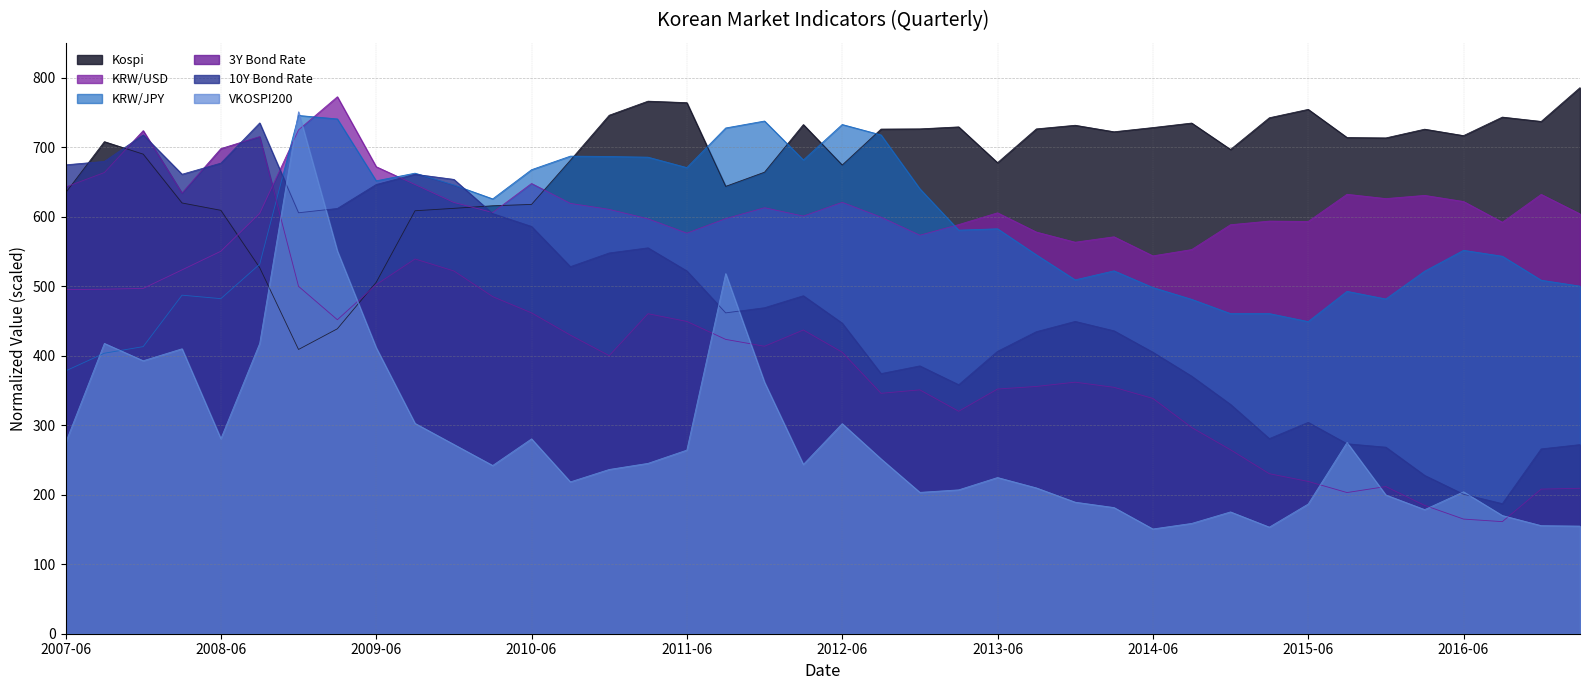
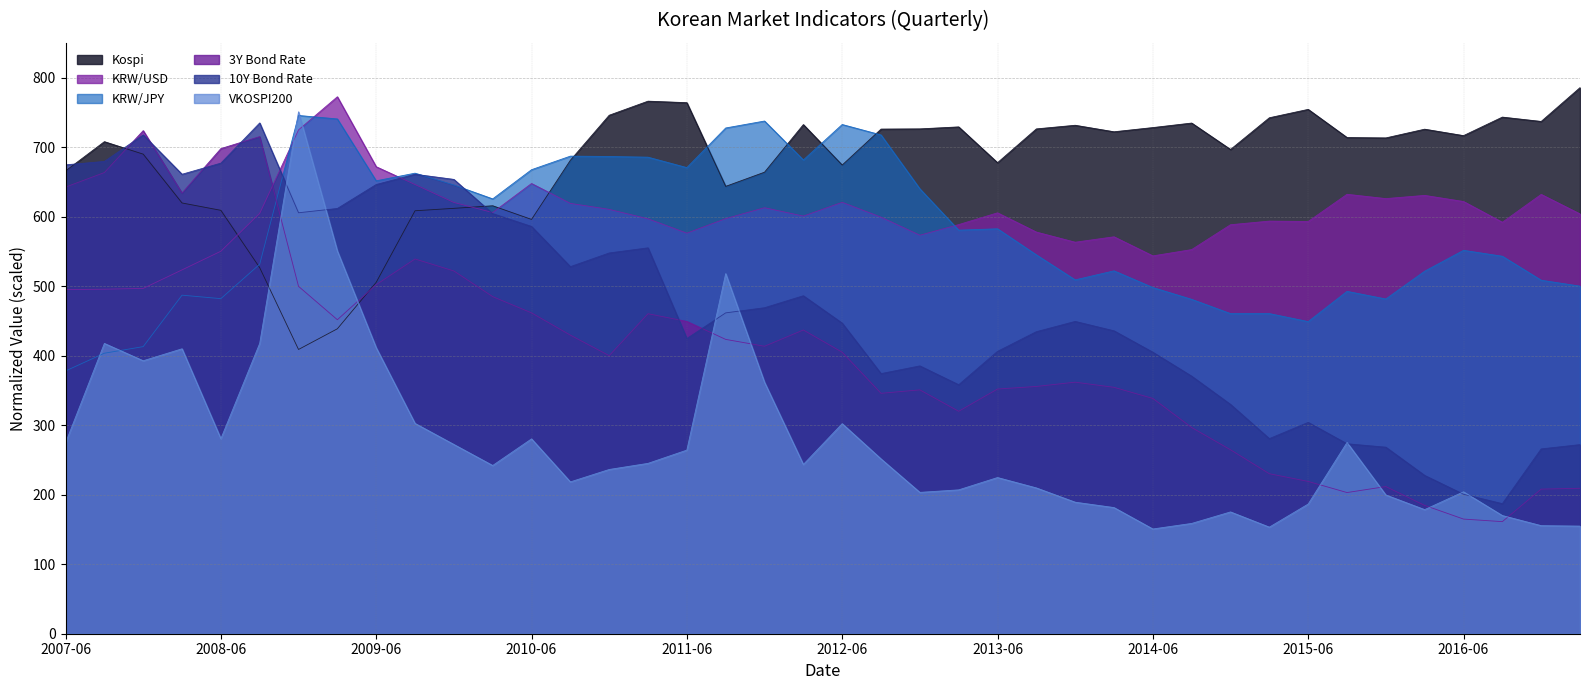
  {
    "Kospi": {
-     "2007-06": 630,
+     "2007-06": 670,
      "2008-06": 610,
-     "2010-06": 620,
+     "2010-06": 600,
      "2011-06": 760,
      "2012-06": 670,
      "2013-06": 680,
      "2014-06": 730,
      "2015-06": 750,
      "2016-06": 720
    },
    "KRW/JPY": {
      "2007-06": 380,
      "2008-06": 480,
      "2009-06": 650,
      "2010-06": 670,
      "2011-06": 670,
      "2012-06": 730,
      "2013-06": 580,
      "2014-06": 500,
      "2015-06": 450,
      "2016-06": 550
    },
    "10Y Bond Rate": {
      "2007-06": 670,
      "2008-06": 680,
      "2009-06": 650,
      "2010-06": 590,
-     "2011-06": 520,
+     "2011-06": 420,
      "2012-06": 450,
      "2013-06": 410,
      "2014-06": 400,
      "2015-06": 300
    },
    "VKOSPI200": {
      "2007-06": 270,
      "2008-06": 280,
      "2009-06": 410,
      "2010-06": 280,
      "2011-06": 260,
      "2012-06": 300,
      "2013-06": 220,
      "2014-06": 150,
      "2015-06": 190
    }
  }
